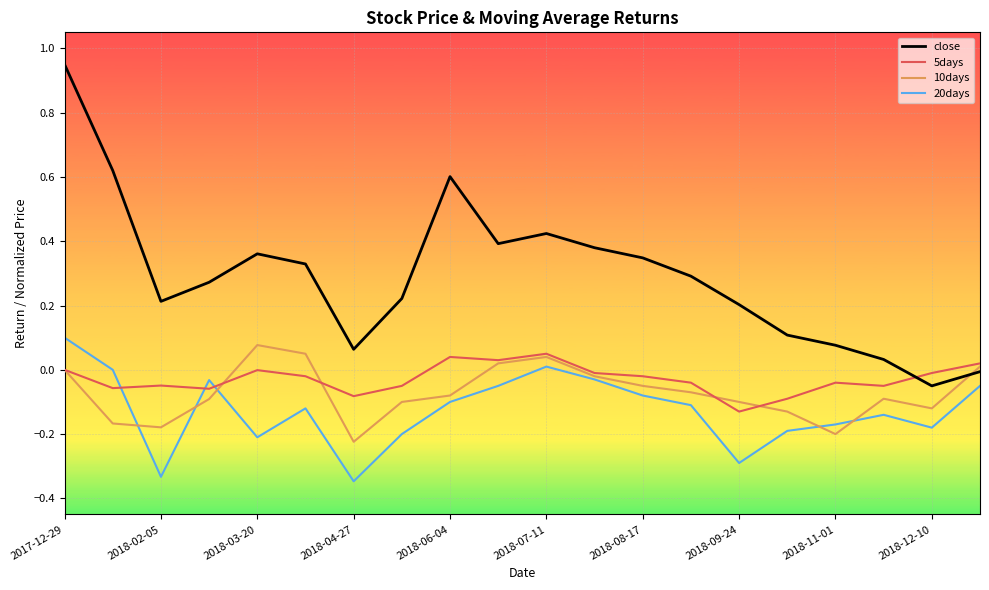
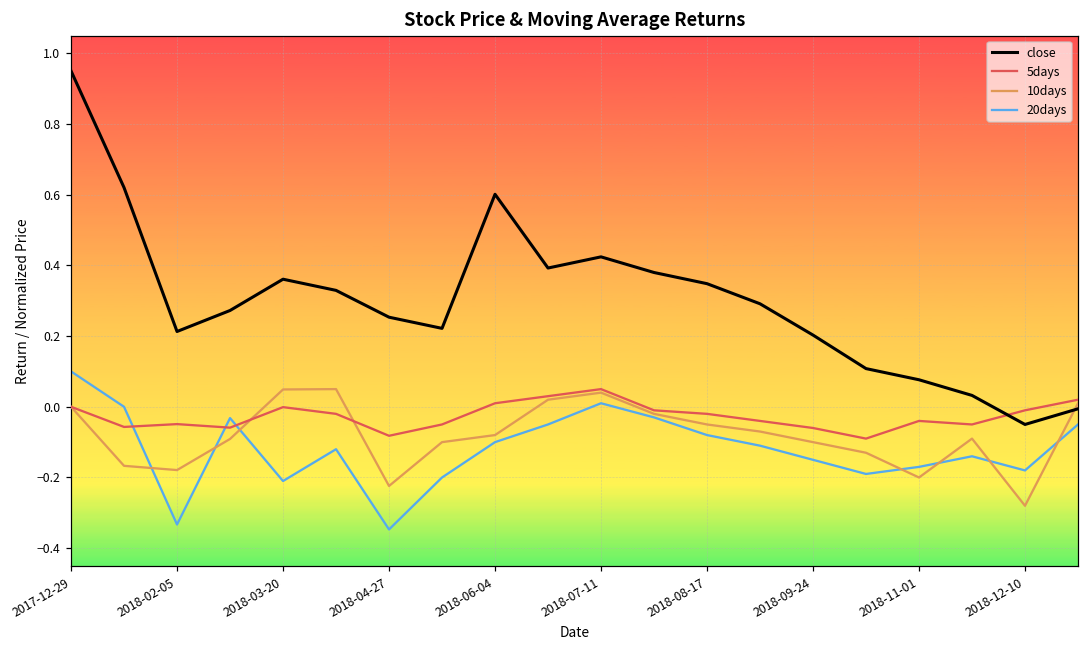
  {
    "close": {
      "2017-12-29": 0.95,
      "2018-02-05": 0.21,
      "2018-03-20": 0.36,
-     "2018-04-27": 0.06,
+     "2018-04-27": 0.25,
      "2018-06-04": 0.60,
      "2018-07-11": 0.42,
      "2018-08-17": 0.35,
      "2018-09-24": 0.20,
      "2018-11-01": 0.08,
      "2018-12-10": -0.05
    },
    "5days": {
      "2018-02-05": -0.05,
      "2018-03-20": 0.00,
      "2018-04-27": -0.08,
-     "2018-06-04": 0.04,
+     "2018-06-04": 0.01,
      "2018-07-11": 0.05,
      "2018-08-17": -0.02,
-     "2018-09-24": -0.13,
+     "2018-09-24": -0.06,
      "2018-11-01": -0.04,
      "2018-12-10": -0.01
    },
    "10days": {
      "2018-02-05": -0.18,
-     "2018-03-20": 0.08,
+     "2018-03-20": 0.05,
      "2018-04-27": -0.22,
      "2018-06-04": -0.08,
      "2018-07-11": 0.04,
      "2018-08-17": -0.05,
      "2018-09-24": -0.10,
      "2018-11-01": -0.20,
-     "2018-12-10": -0.12
+     "2018-12-10": -0.28
    },
    "20days": {
      "2017-12-29": 0.10,
      "2018-02-05": -0.33,
      "2018-03-20": -0.21,
      "2018-04-27": -0.35,
      "2018-06-04": -0.10,
      "2018-07-11": 0.01,
      "2018-08-17": -0.08,
-     "2018-09-24": -0.29,
+     "2018-09-24": -0.15,
      "2018-11-01": -0.17,
      "2018-12-10": -0.18
    }
  }
